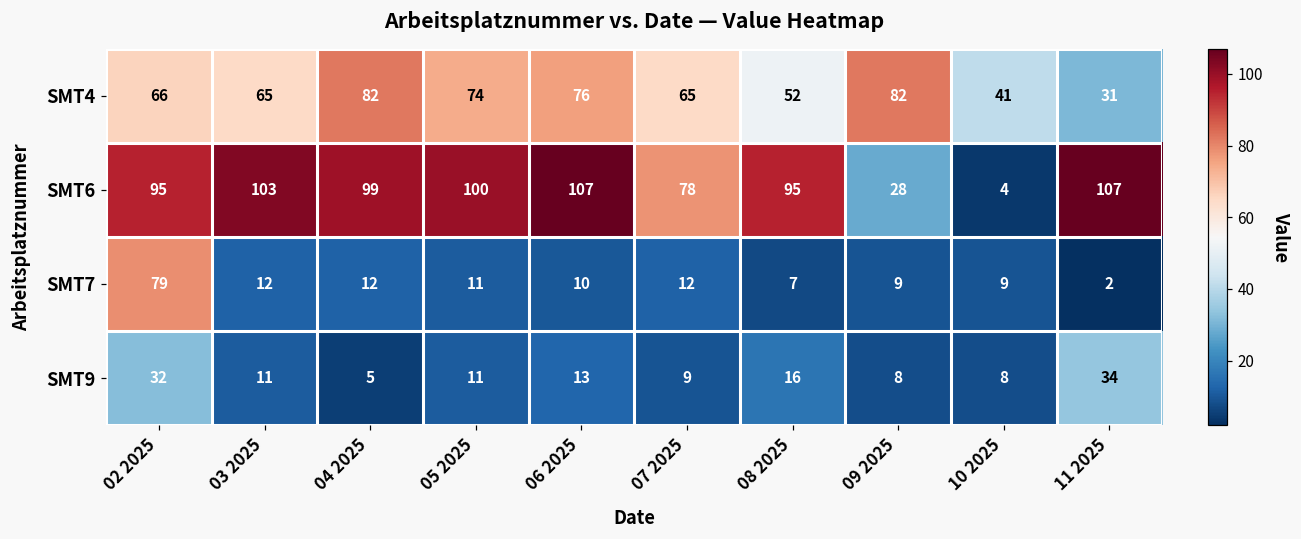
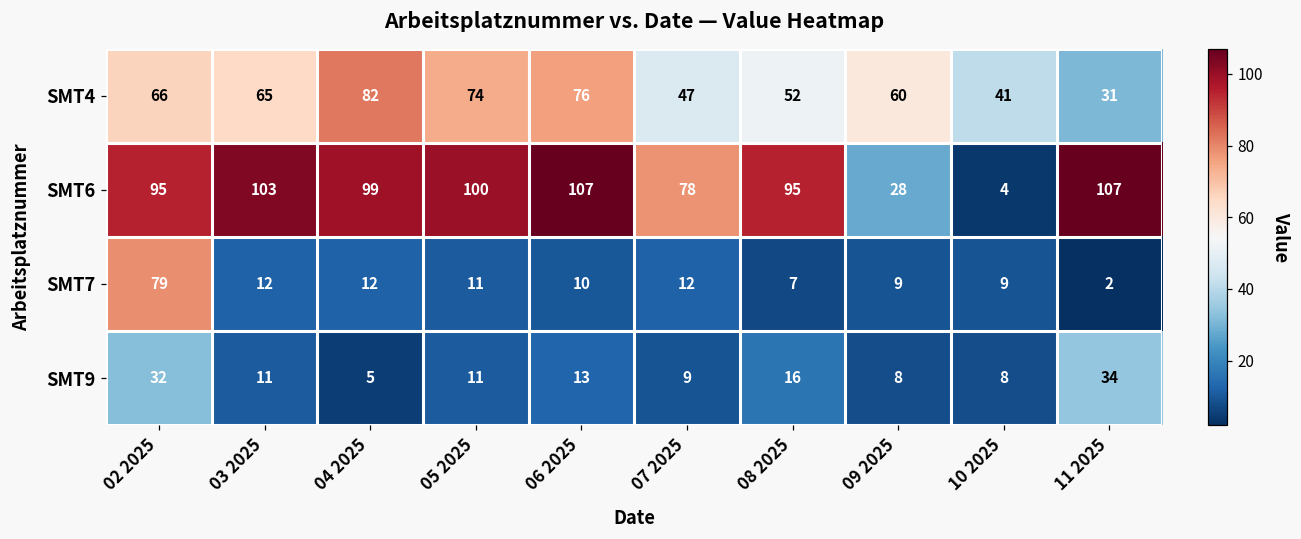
  {
    "SMT4": {
      "02 2025": 66,
      "03 2025": 65,
      "04 2025": 82,
      "05 2025": 74,
      "06 2025": 76,
-     "07 2025": 65,
+     "07 2025": 47,
      "08 2025": 52,
-     "09 2025": 82,
+     "09 2025": 60,
      "10 2025": 41,
      "11 2025": 31
    },
    "SMT6": {
      "02 2025": 95,
      "03 2025": 103,
      "04 2025": 99,
      "05 2025": 100,
      "06 2025": 107,
      "07 2025": 78,
      "08 2025": 95,
      "09 2025": 28,
      "10 2025": 4,
      "11 2025": 107
    },
    "SMT7": {
      "02 2025": 79,
      "03 2025": 12,
      "04 2025": 12,
      "05 2025": 11,
      "06 2025": 10,
      "07 2025": 12,
      "08 2025": 7,
      "09 2025": 9,
      "10 2025": 9,
      "11 2025": 2
    },
    "SMT9": {
      "02 2025": 32,
      "03 2025": 11,
      "04 2025": 5,
      "05 2025": 11,
      "06 2025": 13,
      "07 2025": 9,
      "08 2025": 16,
      "09 2025": 8,
      "10 2025": 8,
      "11 2025": 34
    }
  }
